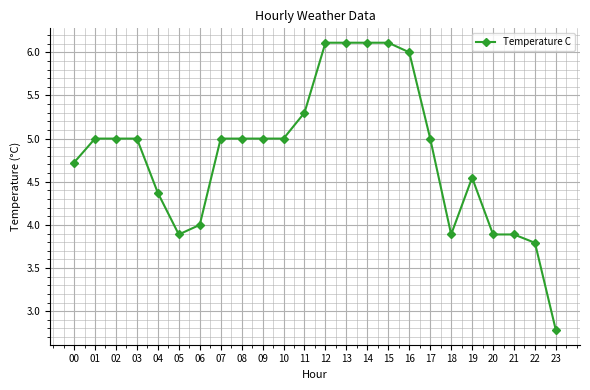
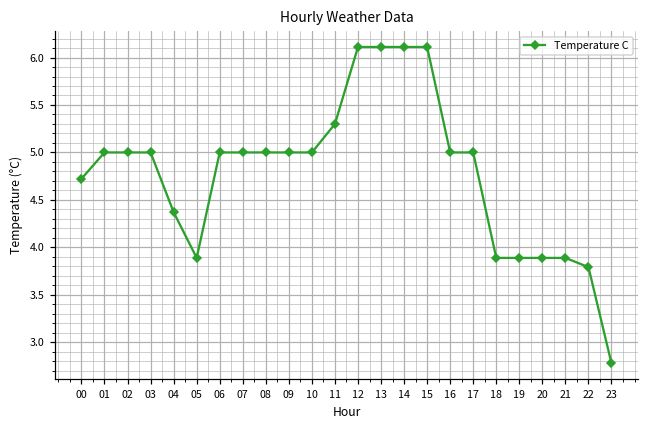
  {
    "00": 4.7,
    "01": 5.0,
    "02": 5.0,
    "03": 5.0,
    "04": 4.4,
    "05": 3.9,
-   "06": 4,
+   "06": 5,
    "07": 5.0,
    "08": 5.0,
    "09": 5.0,
    "10": 5.0,
    "11": 5.3,
    "12": 6.1,
    "13": 6.1,
    "14": 6.1,
    "15": 6.1,
-   "16": 6,
+   "16": 5,
    "17": 5.0,
    "18": 3.9,
-   "19": 4.5,
+   "19": 3.9,
    "20": 3.9,
    "21": 3.9,
    "22": 3.8,
    "23": 2.8
  }
